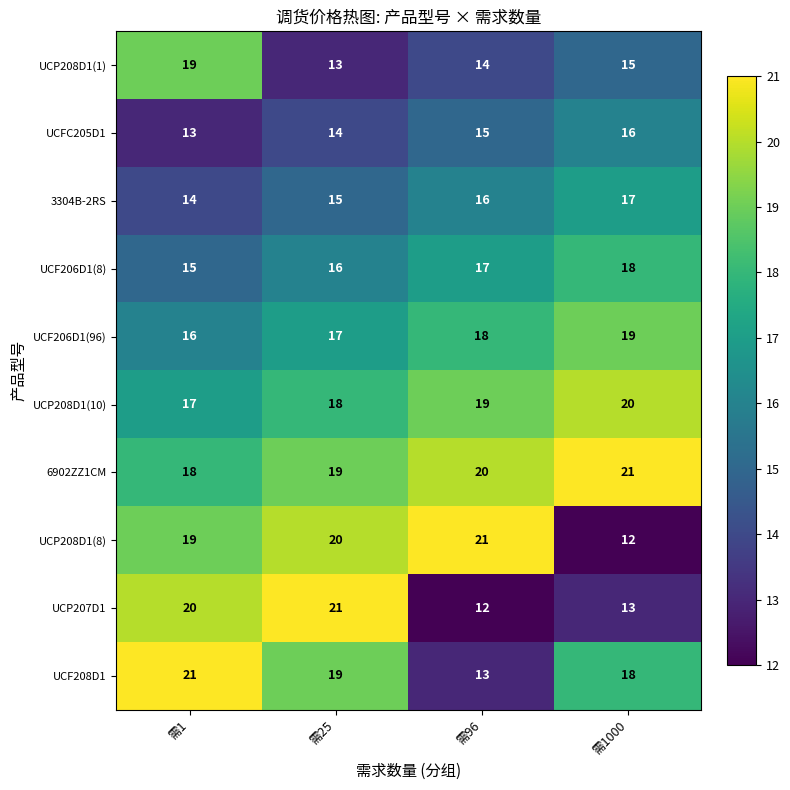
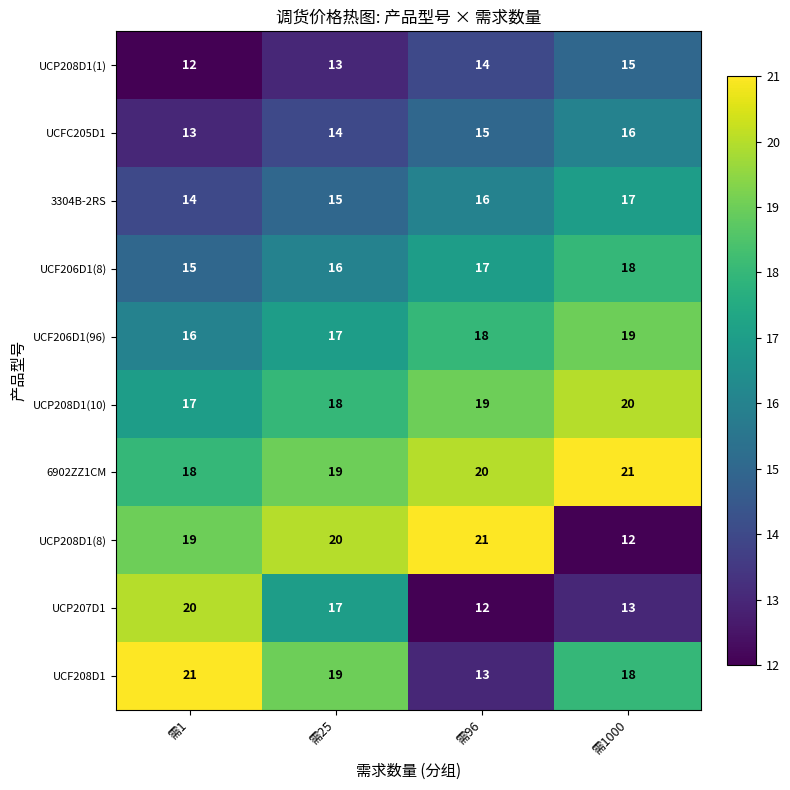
  {
    "UCP208D1(1)": {
-     "需1": 19,
+     "需1": 12,
      "需25": 13,
      "需96": 14,
      "需1000": 15
    },
    "UCFC205D1": {
      "需1": 13,
      "需25": 14,
      "需96": 15,
      "需1000": 16
    },
    "3304B-2RS": {
      "需1": 14,
      "需25": 15,
      "需96": 16,
      "需1000": 17
    },
    "UCF206D1(8)": {
      "需1": 15,
      "需25": 16,
      "需96": 17,
      "需1000": 18
    },
    "UCF206D1(96)": {
      "需1": 16,
      "需25": 17,
      "需96": 18,
      "需1000": 19
    },
    "UCP208D1(10)": {
      "需1": 17,
      "需25": 18,
      "需96": 19,
      "需1000": 20
    },
    "6902ZZ1CM": {
      "需1": 18,
      "需25": 19,
      "需96": 20,
      "需1000": 21
    },
    "UCP208D1(8)": {
      "需1": 19,
      "需25": 20,
      "需96": 21,
      "需1000": 12
    },
    "UCP207D1": {
      "需1": 20,
-     "需25": 21,
+     "需25": 17,
      "需96": 12,
      "需1000": 13
    },
    "UCF208D1": {
      "需1": 21,
      "需25": 19,
      "需96": 13,
      "需1000": 18
    }
  }
